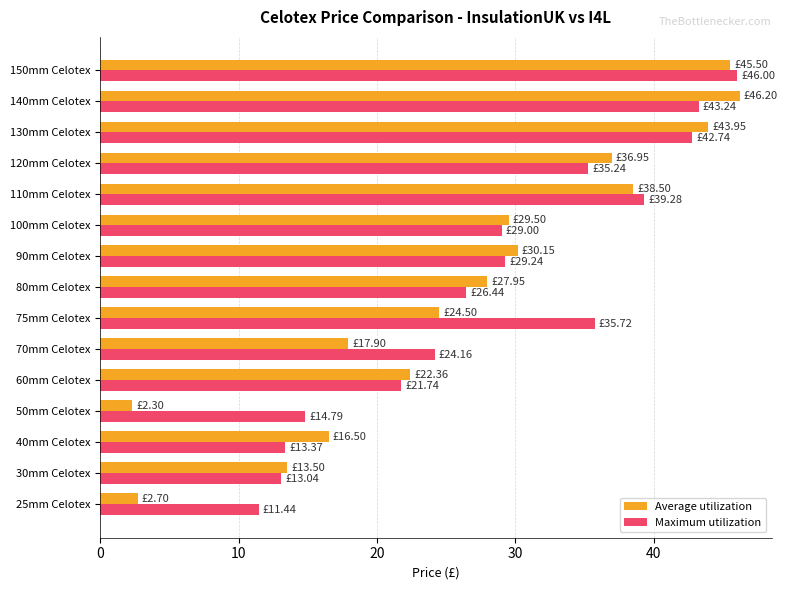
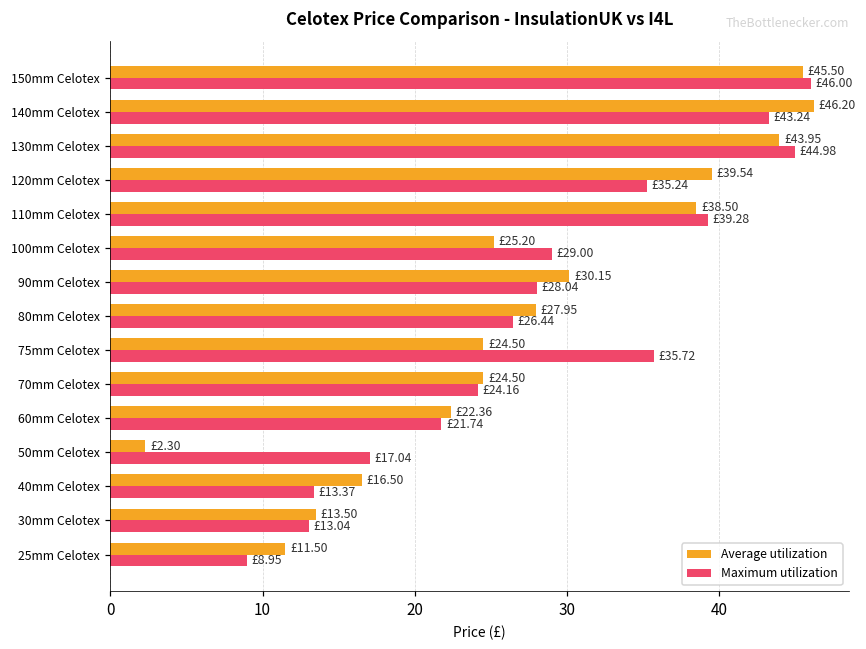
  {
    "Average utilization": {
      "150mm Celotex": "£45.50",
      "140mm Celotex": "£46.20",
      "130mm Celotex": "£43.95",
-     "120mm Celotex": "£36.95",
+     "120mm Celotex": "£39.54",
      "110mm Celotex": "£38.50",
-     "100mm Celotex": "£29.50",
+     "100mm Celotex": "£25.20",
      "90mm Celotex": "£30.15",
      "80mm Celotex": "£27.95",
      "75mm Celotex": "£24.50",
-     "70mm Celotex": "£17.90",
+     "70mm Celotex": "£24.50",
      "60mm Celotex": "£22.36",
      "50mm Celotex": "£2.30",
      "40mm Celotex": "£16.50",
      "30mm Celotex": "£13.50",
-     "25mm Celotex": "£2.70"
+     "25mm Celotex": "£11.50"
    },
    "Maximum utilization": {
      "150mm Celotex": "£46.00",
      "140mm Celotex": "£43.24",
-     "130mm Celotex": "£42.74",
+     "130mm Celotex": "£44.98",
      "120mm Celotex": "£35.24",
      "110mm Celotex": "£39.28",
      "100mm Celotex": "£29.00",
-     "90mm Celotex": "£29.24",
+     "90mm Celotex": "£28.04",
      "80mm Celotex": "£26.44",
      "75mm Celotex": "£35.72",
      "70mm Celotex": "£24.16",
      "60mm Celotex": "£21.74",
-     "50mm Celotex": "£14.79",
+     "50mm Celotex": "£17.04",
      "40mm Celotex": "£13.37",
      "30mm Celotex": "£13.04",
-     "25mm Celotex": "£11.44"
+     "25mm Celotex": "£8.95"
    }
  }
